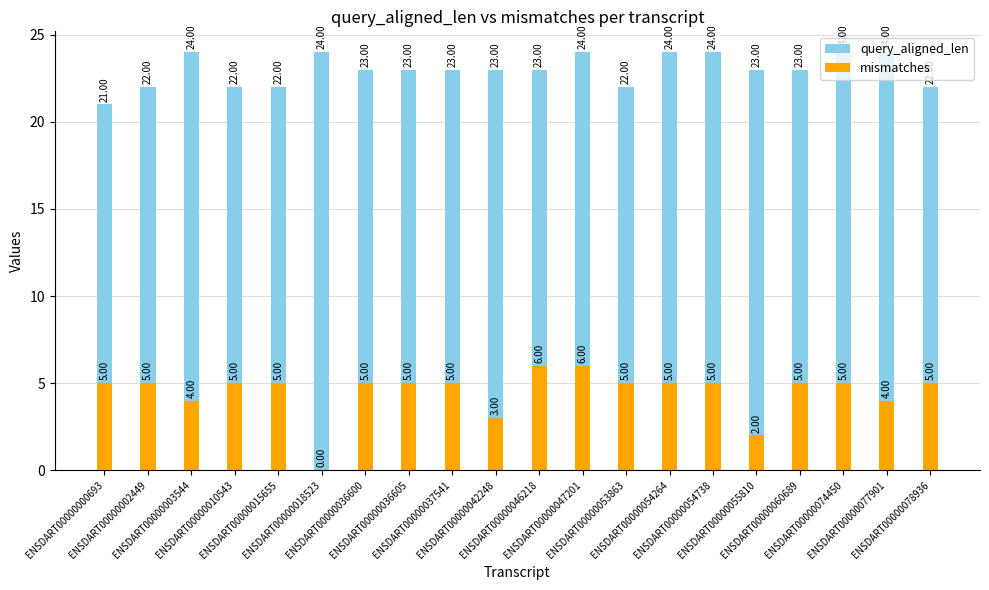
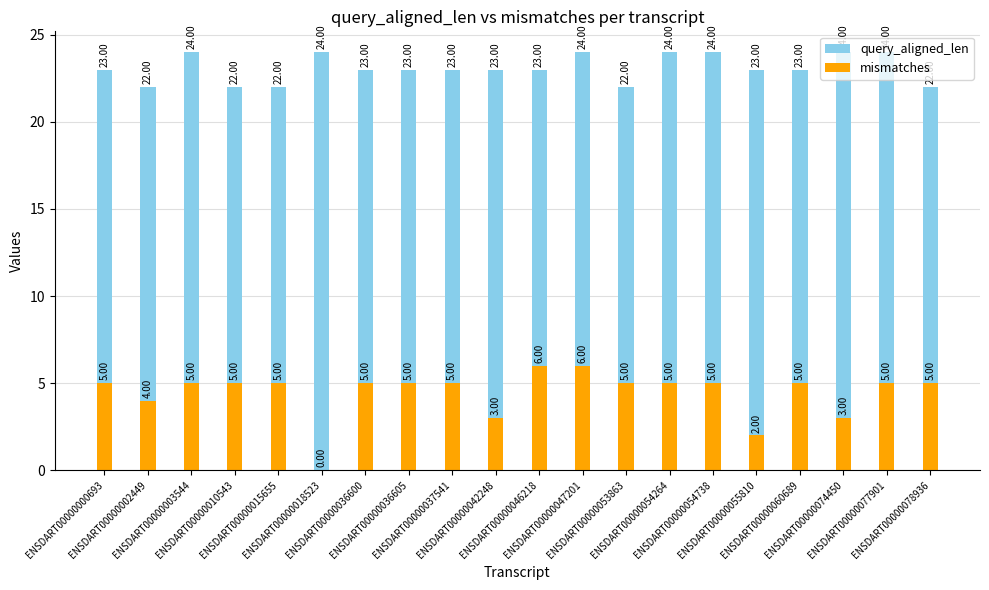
  {
    "query_aligned_len": {
-     "ENSDART00000000693": 21.00,
+     "ENSDART00000000693": 23.00,
      "ENSDART00000002449": 22.00,
      "ENSDART00000003544": 24.00,
      "ENSDART00000010543": 22.00,
      "ENSDART00000015655": 22.00,
      "ENSDART00000018523": 24.00,
      "ENSDART00000036600": 23.00,
      "ENSDART00000036605": 23.00,
      "ENSDART00000037541": 23.00,
      "ENSDART00000042248": 23.00,
      "ENSDART00000046218": 23.00,
      "ENSDART00000047201": 24.00,
      "ENSDART00000053863": 22.00,
      "ENSDART00000054264": 24.00,
      "ENSDART00000054738": 24.00,
      "ENSDART00000055810": 23.00,
      "ENSDART00000060689": 23.00
    },
    "mismatches": {
-     "ENSDART00000002449": 5.00,
-     "ENSDART00000003544": 4.00,
+     "ENSDART00000002449": 4.00,
+     "ENSDART00000003544": 5.00,
      "ENSDART00000018523": 0.00,
-     "ENSDART00000074450": 5.00,
-     "ENSDART00000077901": 4.00
+     "ENSDART00000074450": 3.00,
+     "ENSDART00000077901": 5.00
    }
  }
